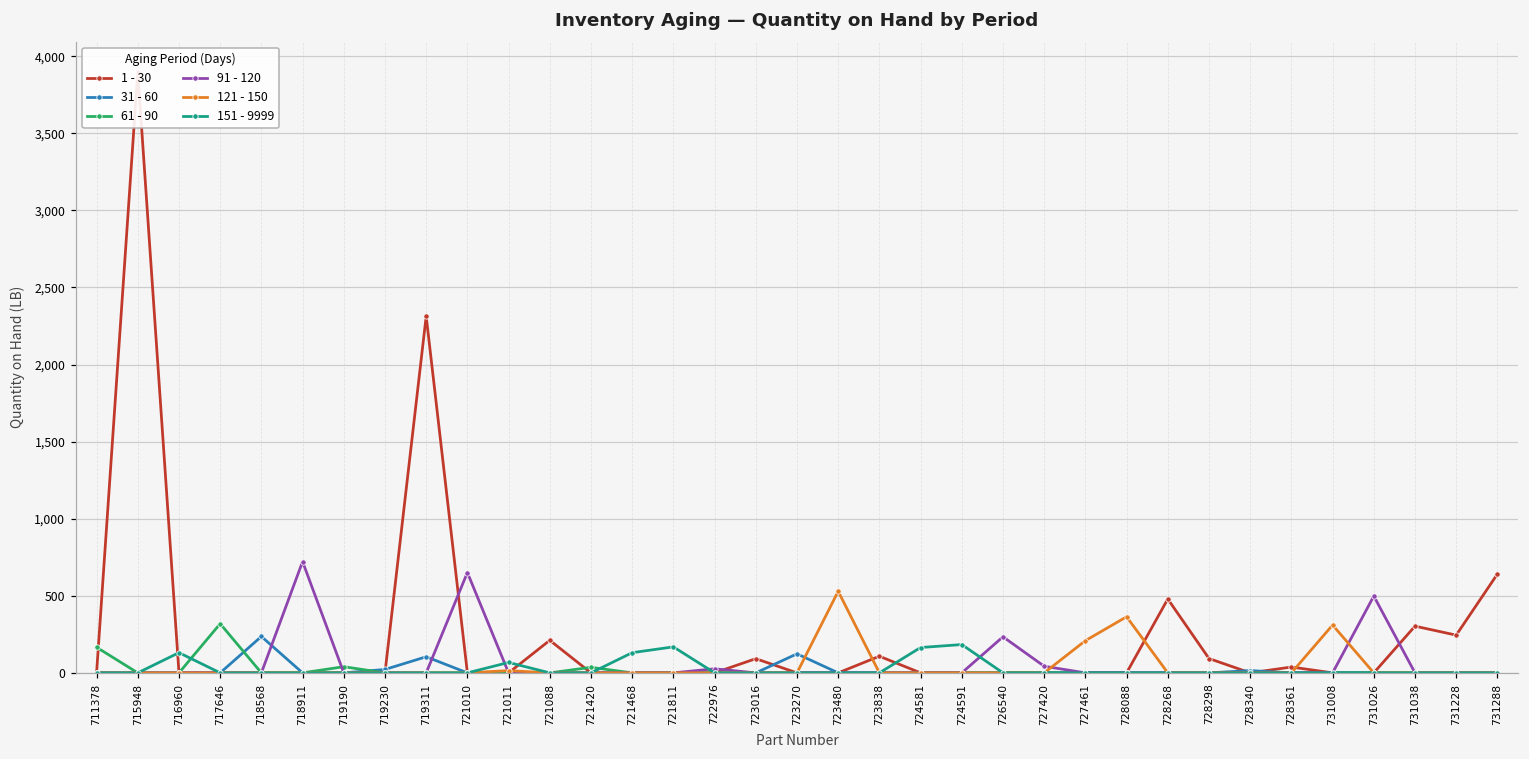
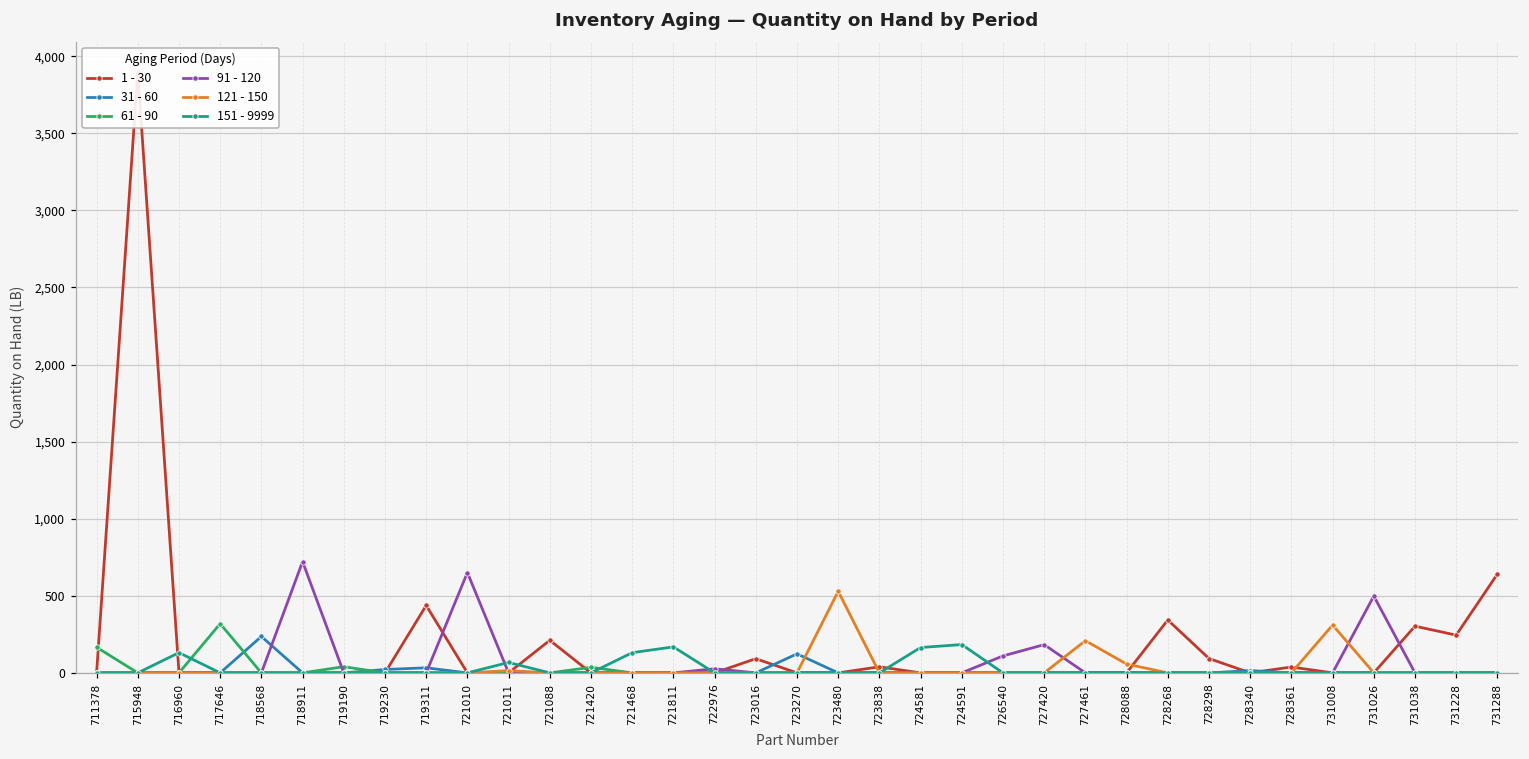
  {
    "1 - 30": {
-     "719311": "2,310",
+     "719311": "440",
      "721088": "210",
      "723016": "90",
-     "723838": "110",
-     "728268": "480",
+     "723838": "40",
+     "728268": "340",
      "728298": "90",
      "728361": "40",
      "731038": "300",
      "731228": "240",
      "731288": "640"
    },
    "31 - 60": {
      "718568": "240",
      "719230": "20",
-     "719311": "100",
+     "719311": "30",
      "723270": "120"
    },
    "91 - 120": {
      "718911": "720",
      "721010": "650",
      "722976": "30",
-     "726540": "230",
-     "727420": "40",
+     "726540": "110",
+     "727420": "180",
      "731026": "500"
    },
    "121 - 150": {
      "723480": "530",
      "727461": "210",
-     "728088": "360",
+     "728088": "60",
      "731008": "310"
    }
  }
